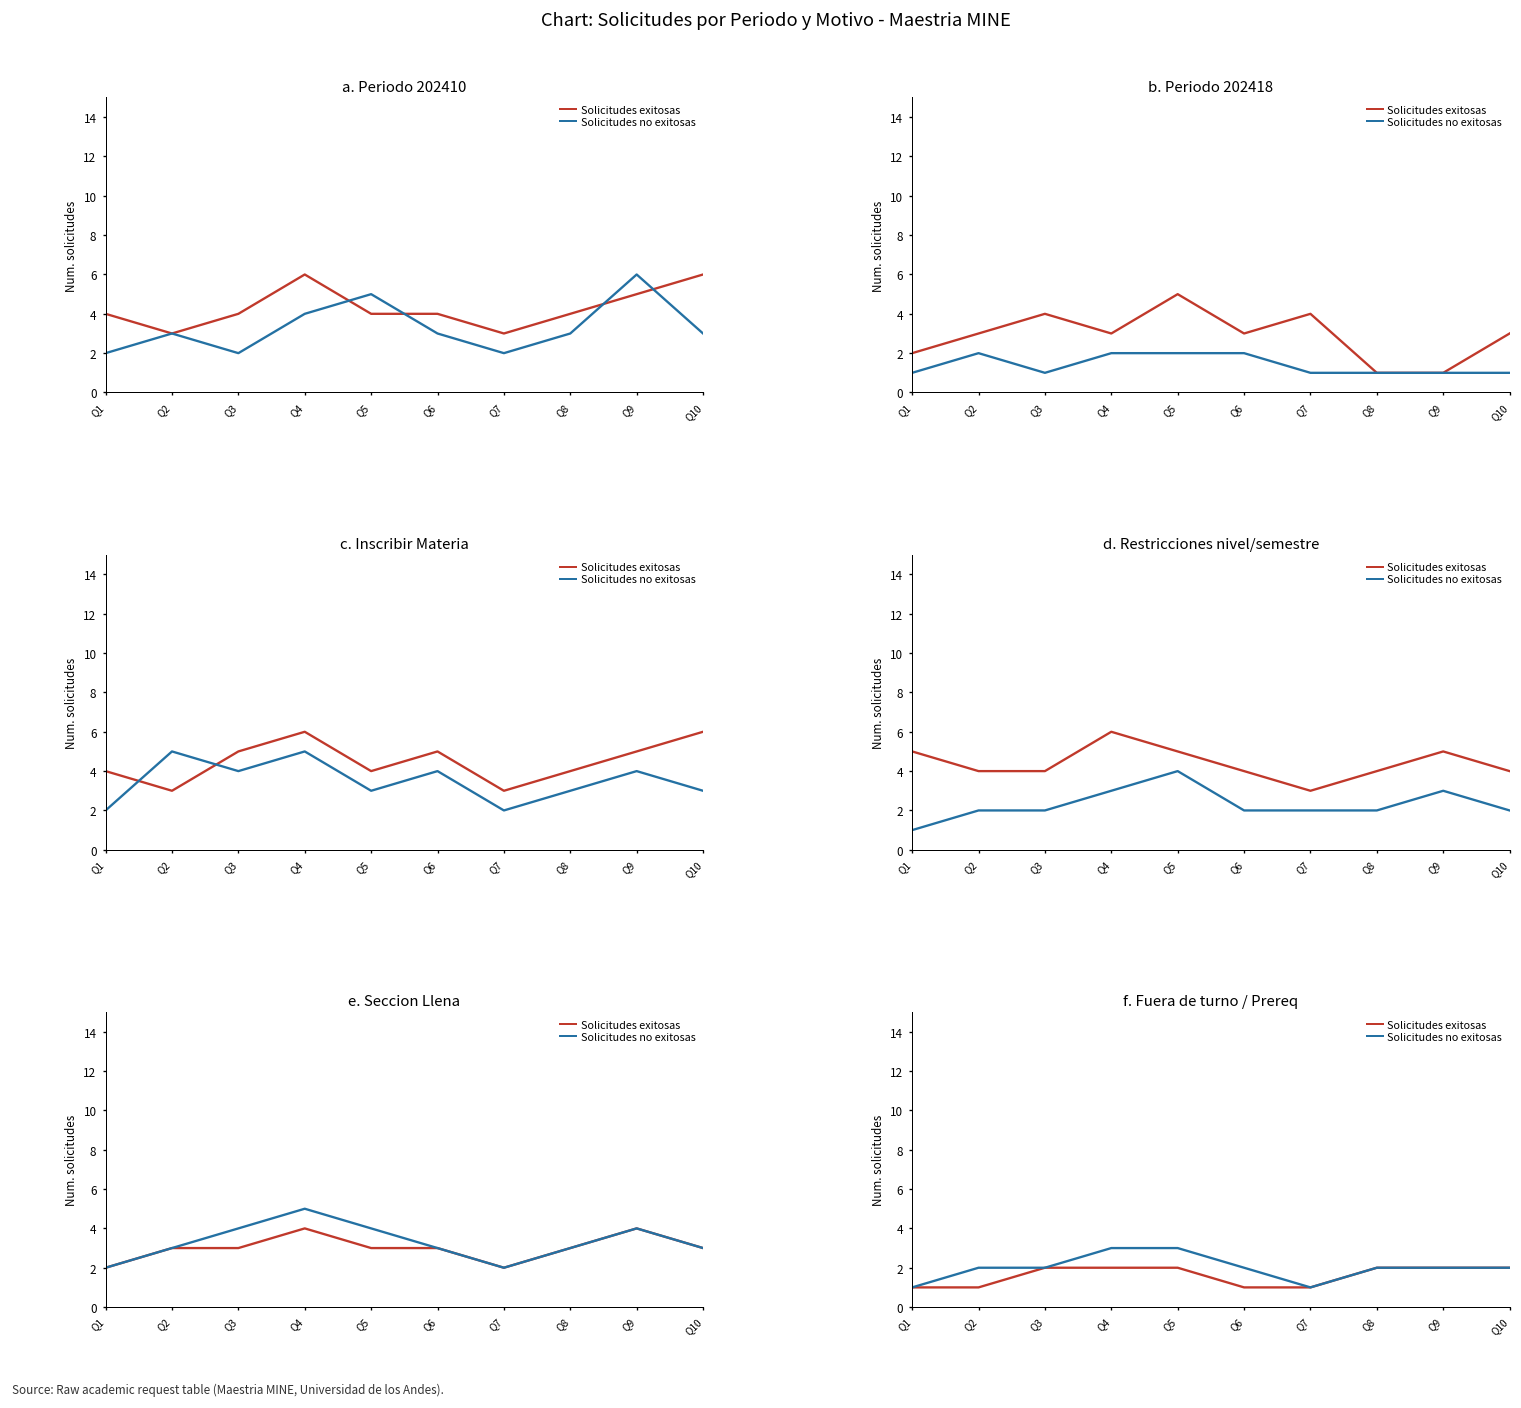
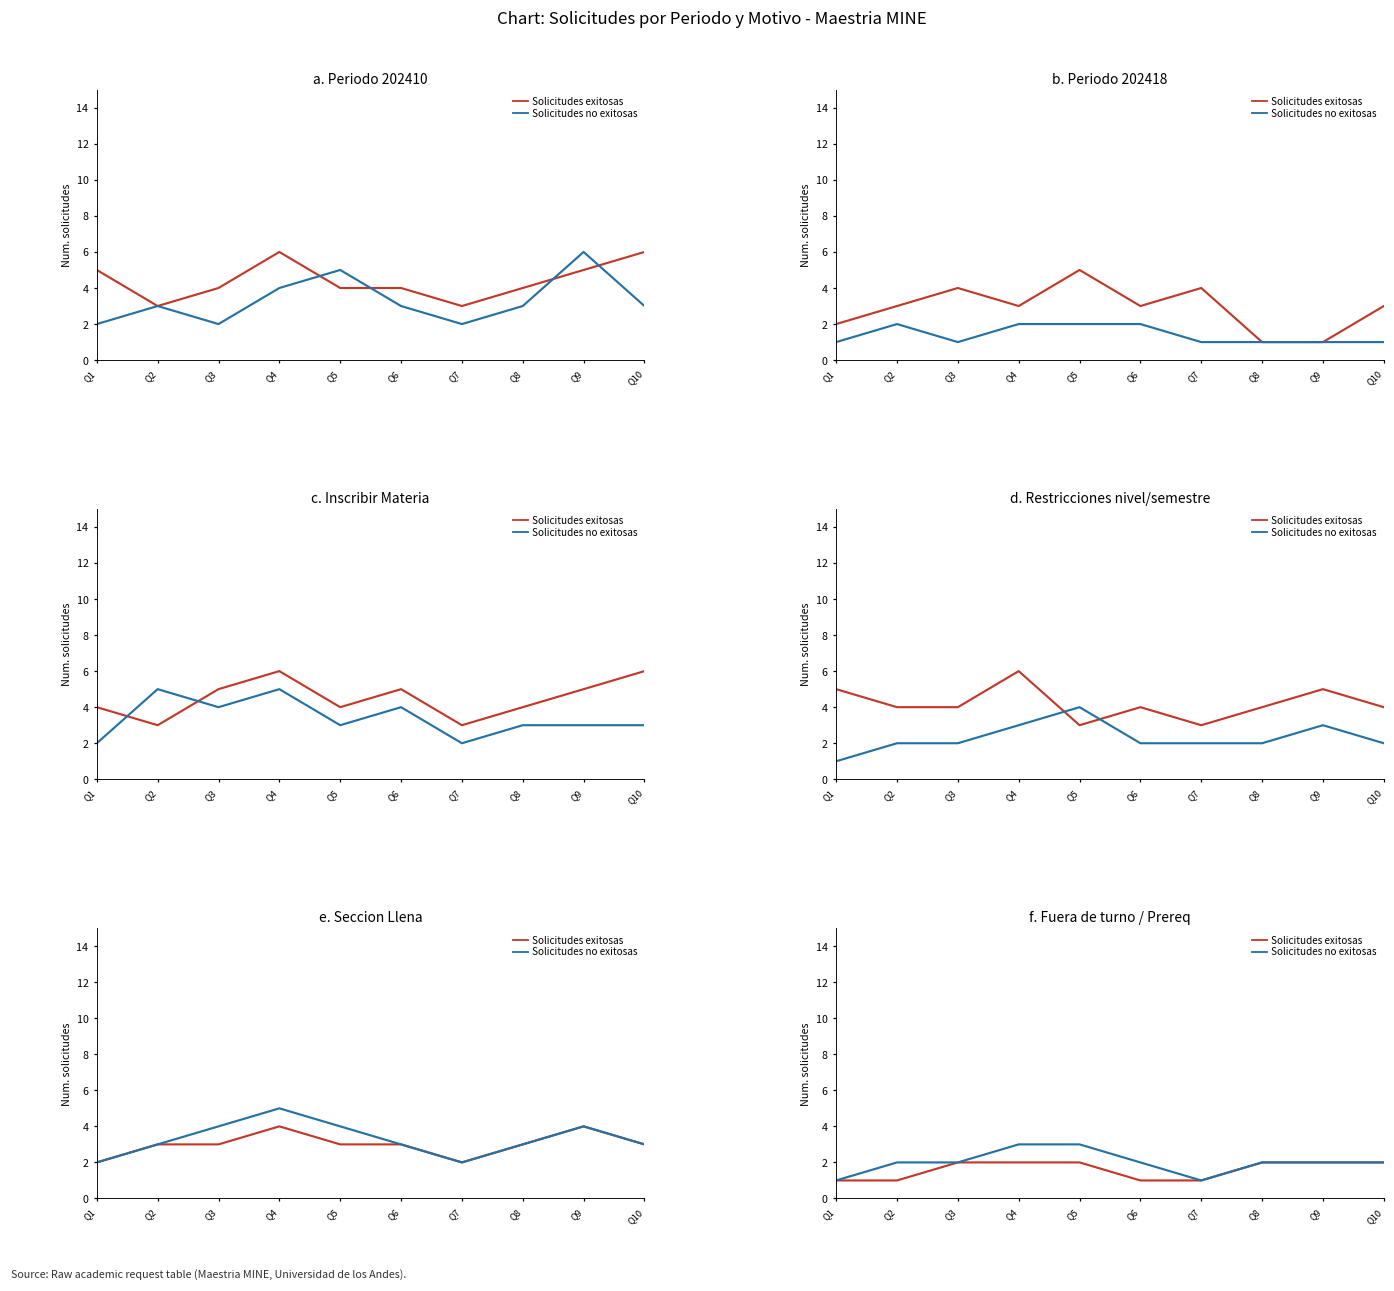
  {
    "a. Periodo 202410": {
      "Solicitudes exitosas": {
-       "Q1": 4,
+       "Q1": 5,
        "Q3": 4,
        "Q4": 6,
        "Q5": 4,
        "Q6": 4,
        "Q7": 3,
        "Q8": 4,
        "Q9": 5,
        "Q10": 6
      },
      "Solicitudes no exitosas": {
        "Q1": 2,
        "Q3": 2,
        "Q4": 4,
        "Q5": 5,
        "Q6": 3,
        "Q7": 2,
        "Q8": 3,
        "Q9": 6,
        "Q10": 3
      }
    },
    "b. Periodo 202418": {
      "Solicitudes exitosas": {
        "Q1": 2.0,
        "Q2": 3.0,
        "Q3": 4.0,
        "Q4": 3.0,
        "Q5": 5.0,
        "Q6": 3.0,
        "Q7": 4.0,
        "Q10": 3.0
      },
      "Solicitudes no exitosas": {
        "Q1": 1.0,
        "Q2": 2.0,
        "Q3": 1.0,
        "Q4": 2.0,
        "Q5": 2.0,
        "Q6": 2.0,
        "Q7": 1.0,
        "Q10": 1.0
      }
    },
    "c. Inscribir Materia": {
      "Solicitudes exitosas": {
        "Q1": 4,
        "Q2": 3,
        "Q3": 5,
        "Q4": 6,
        "Q5": 4,
        "Q6": 5,
        "Q7": 3,
        "Q8": 4,
        "Q9": 5,
        "Q10": 6
      },
      "Solicitudes no exitosas": {
        "Q1": 2,
        "Q2": 5,
        "Q3": 4,
        "Q4": 5,
        "Q5": 3,
        "Q6": 4,
        "Q7": 2,
        "Q8": 3,
-       "Q9": 4,
+       "Q9": 3,
        "Q10": 3
      }
    },
    "d. Restricciones nivel/semestre": {
      "Solicitudes exitosas": {
        "Q1": 5,
        "Q2": 4,
        "Q3": 4,
        "Q4": 6,
-       "Q5": 5,
+       "Q5": 3,
        "Q6": 4,
        "Q7": 3,
        "Q8": 4,
        "Q9": 5,
        "Q10": 4
      },
      "Solicitudes no exitosas": {
        "Q1": 1,
        "Q2": 2,
        "Q3": 2,
        "Q4": 3,
        "Q5": 4,
        "Q6": 2,
        "Q7": 2,
        "Q8": 2,
        "Q9": 3,
        "Q10": 2
      }
    },
    "e. Seccion Llena": {
      "Solicitudes exitosas": {
        "Q3": 3.0,
        "Q4": 4.0,
        "Q5": 3.0
      },
      "Solicitudes no exitosas": {
        "Q3": 4.0,
        "Q4": 5.0,
        "Q5": 4.0
      }
    },
    "f. Fuera de turno / Prereq": {
      "Solicitudes exitosas": {
        "Q2": 1.0,
        "Q4": 2.0,
        "Q5": 2.0,
        "Q6": 1.0
      },
      "Solicitudes no exitosas": {
        "Q2": 2.0,
        "Q4": 3.0,
        "Q5": 3.0,
        "Q6": 2.0
      }
    }
  }
